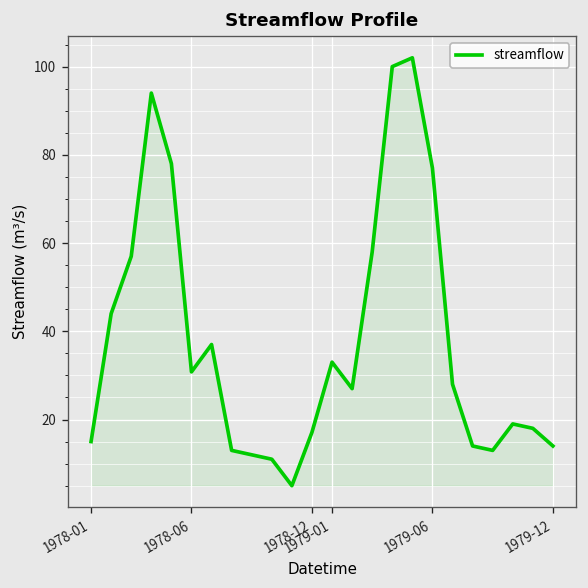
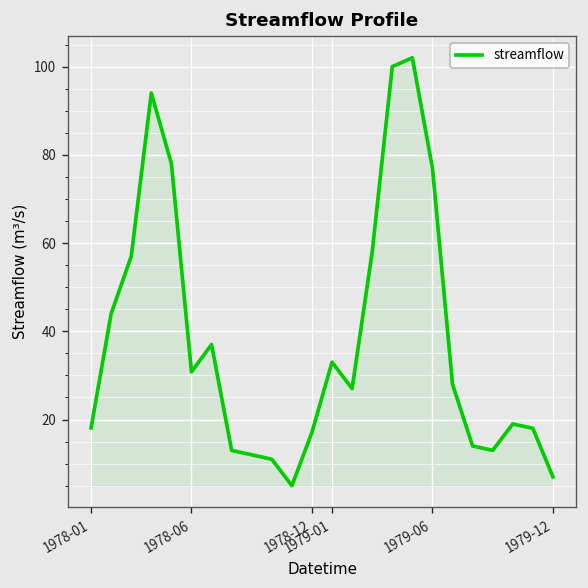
  {
-   "1978-01": 15,
+   "1978-01": 18,
    "1978-06": 31,
    "1978-12": 17,
    "1979-01": 33,
    "1979-06": 77,
-   "1979-12": 14
+   "1979-12": 7
  }
